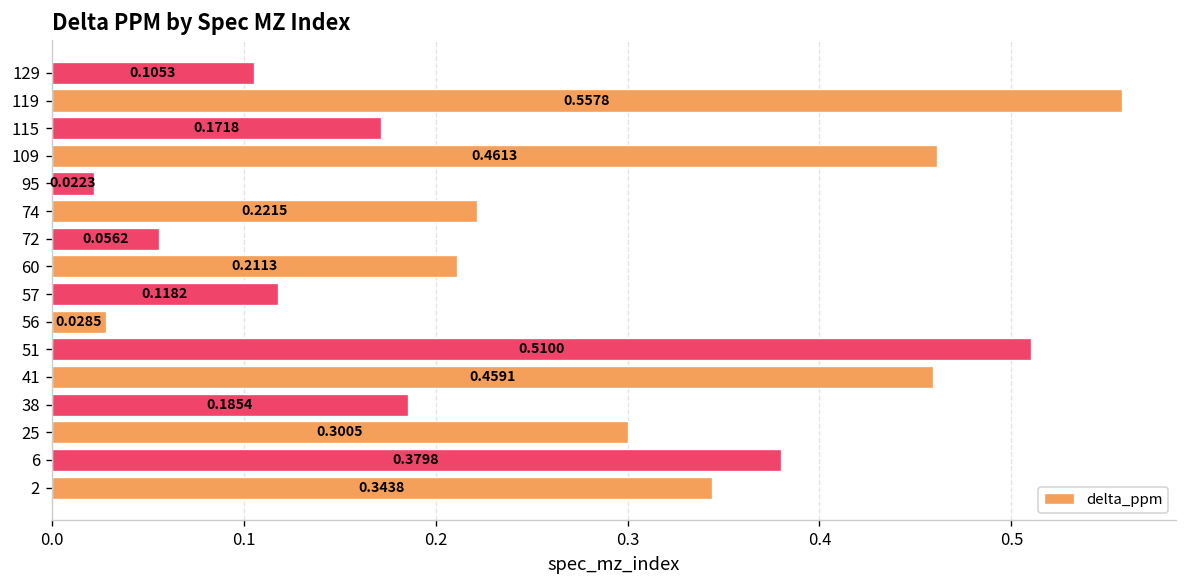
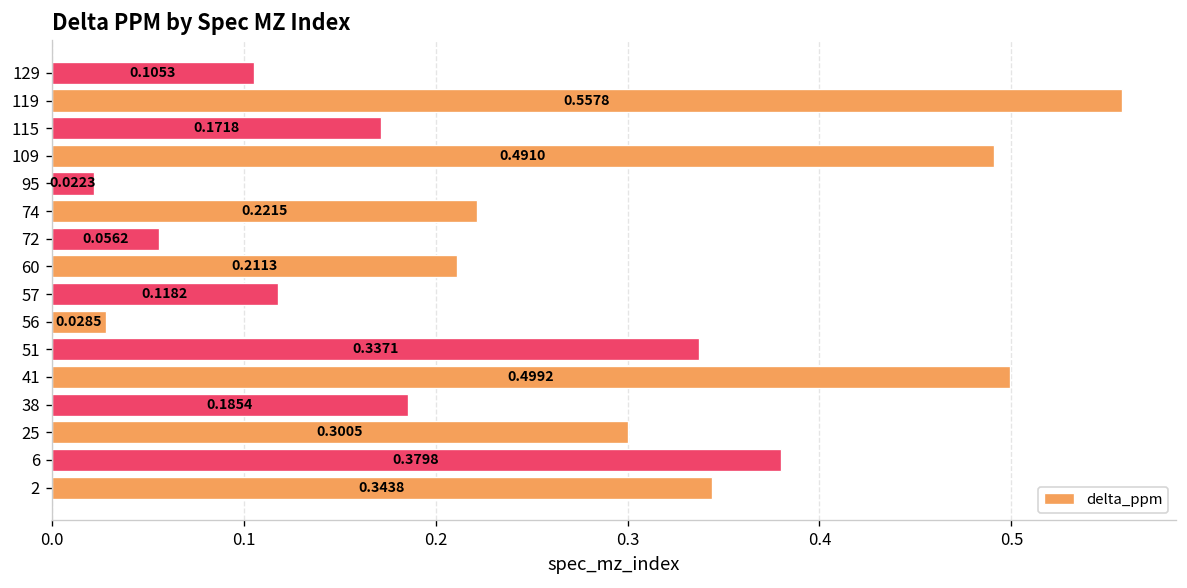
  {
    "129": 0.1053,
    "119": 0.5578,
    "115": 0.1718,
-   "109": 0.4613,
+   "109": 0.4910,
    "95": 0.0223,
    "74": 0.2215,
    "72": 0.0562,
    "60": 0.2113,
    "57": 0.1182,
    "56": 0.0285,
-   "51": 0.5100,
-   "41": 0.4591,
+   "51": 0.3371,
+   "41": 0.4992,
    "38": 0.1854,
    "25": 0.3005,
    "6": 0.3798,
    "2": 0.3438
  }
